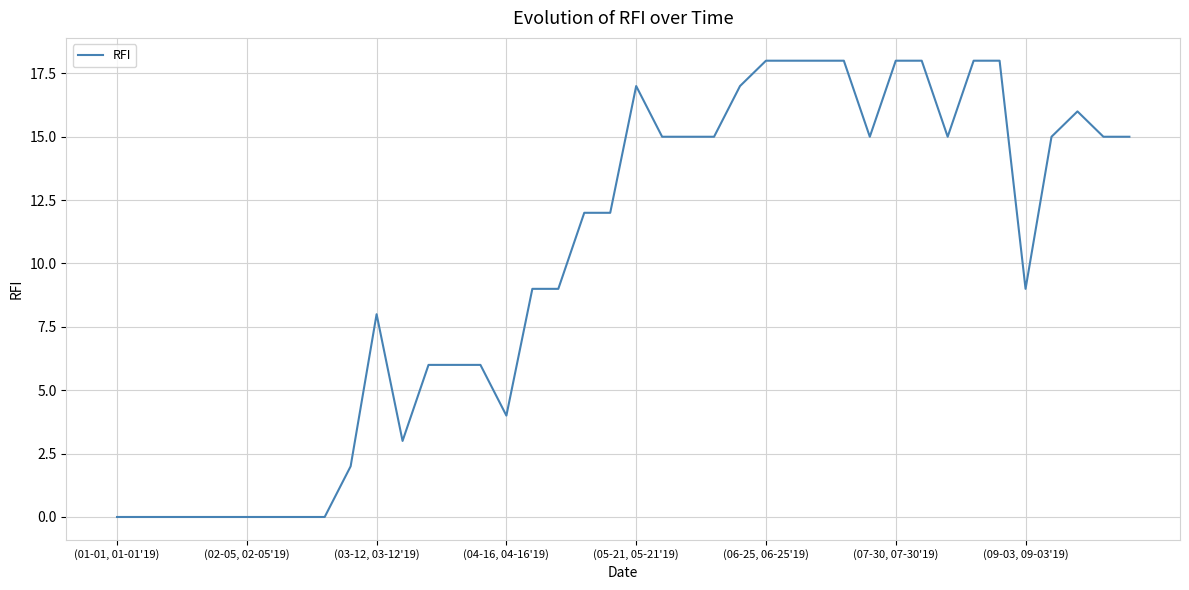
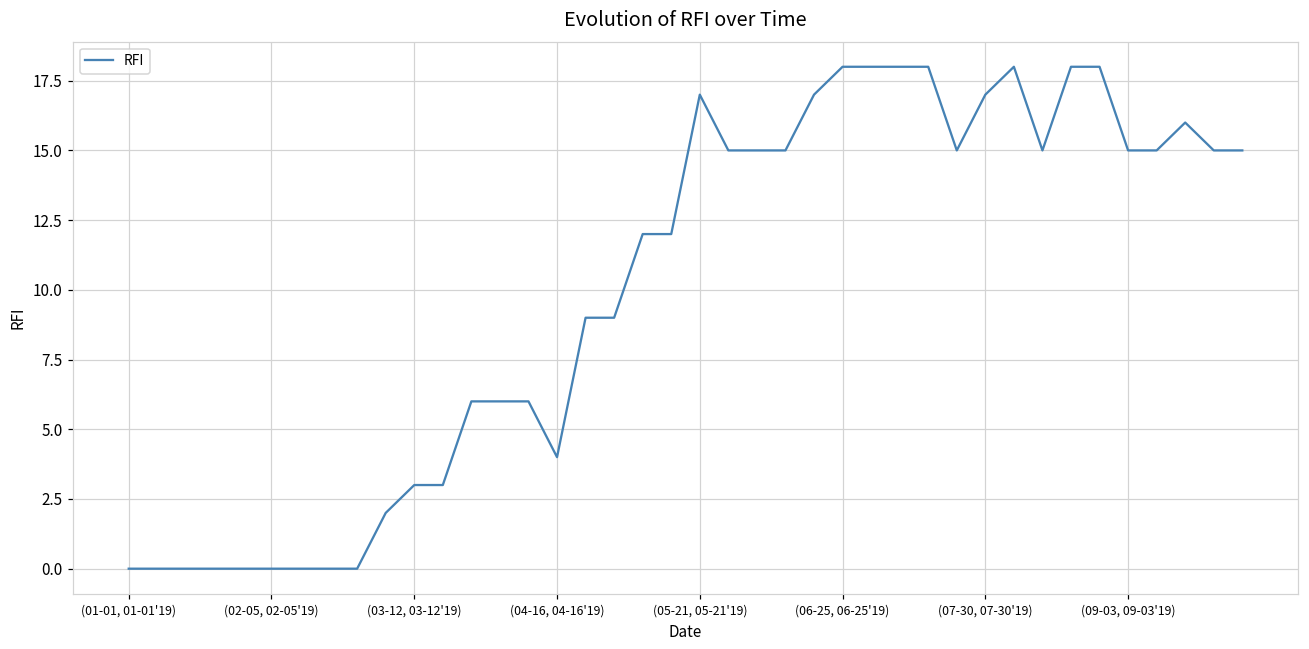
  {
    "(01-01, 01-01'19)": 0,
    "(02-05, 02-05'19)": 0,
-   "(03-12, 03-12'19)": 8,
+   "(03-12, 03-12'19)": 3,
    "(04-16, 04-16'19)": 4,
    "(05-21, 05-21'19)": 17,
    "(06-25, 06-25'19)": 18,
-   "(07-30, 07-30'19)": 18,
-   "(09-03, 09-03'19)": 9
+   "(07-30, 07-30'19)": 17,
+   "(09-03, 09-03'19)": 15
  }
